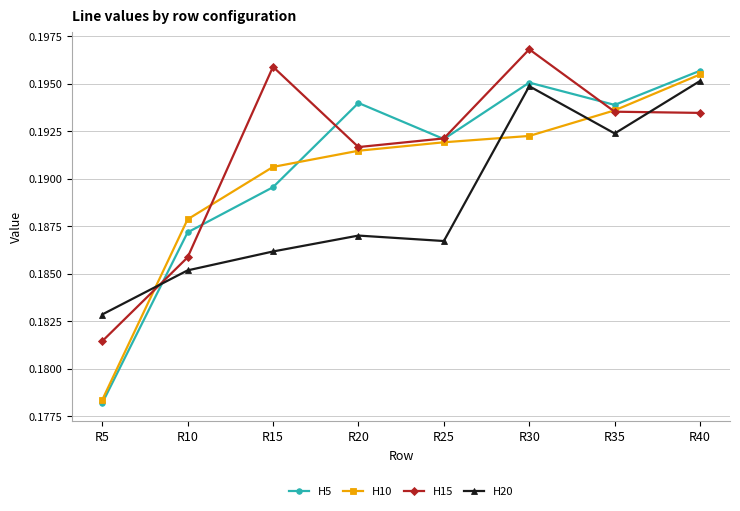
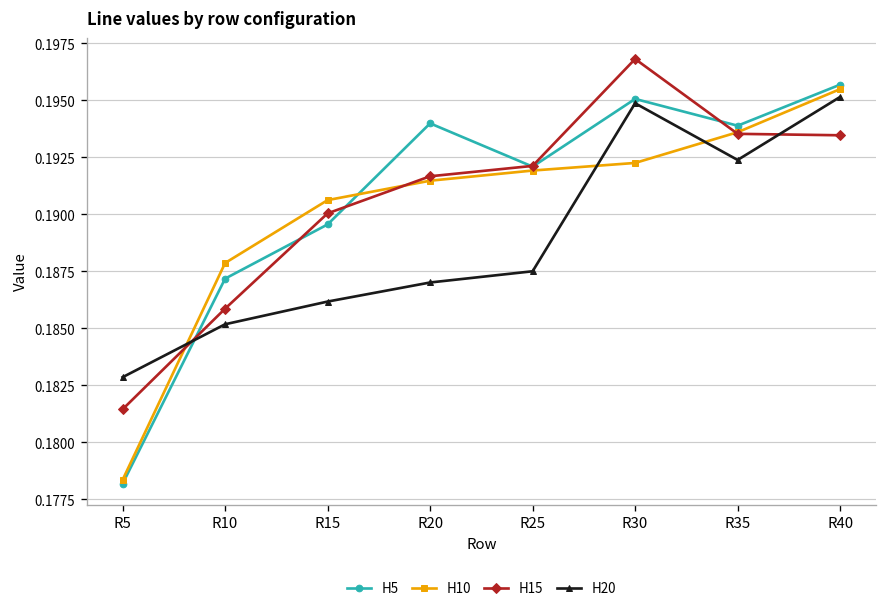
  {
    "H5": {
      "R5": 0.1782,
      "R10": 0.1872,
      "R15": 0.1896,
      "R20": 0.1940,
      "R30": 0.1951,
      "R35": 0.1939,
      "R40": 0.1957
    },
    "H10": {
      "R5": 0.1784,
      "R10": 0.1879,
      "R15": 0.1906,
      "R20": 0.1915,
      "R25": 0.1919,
      "R30": 0.1923,
      "R40": 0.1955
    },
    "H15": {
      "R5": 0.1815,
      "R10": 0.1859,
-     "R15": 0.1959,
+     "R15": 0.1900,
      "R20": 0.1917,
      "R30": 0.1968,
      "R40": 0.1935
    },
    "H20": {
      "R5": 0.1829,
      "R10": 0.1852,
      "R15": 0.1862,
      "R20": 0.1870,
-     "R25": 0.1867,
+     "R25": 0.1875,
      "R30": 0.1949,
      "R35": 0.1924,
      "R40": 0.1952
    }
  }
